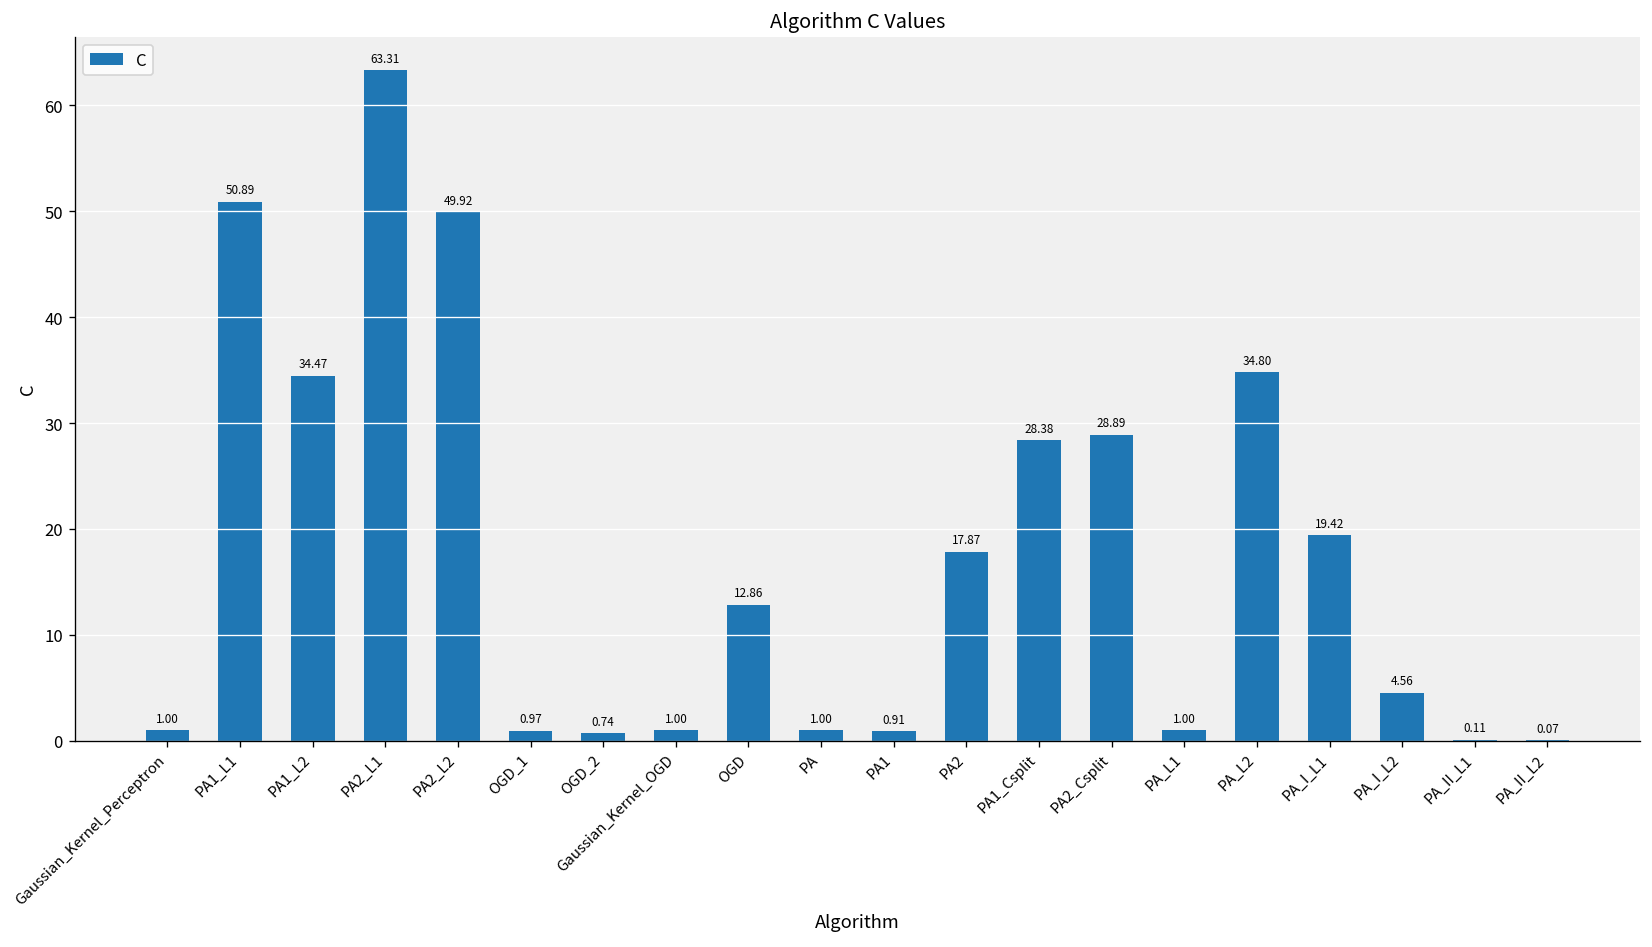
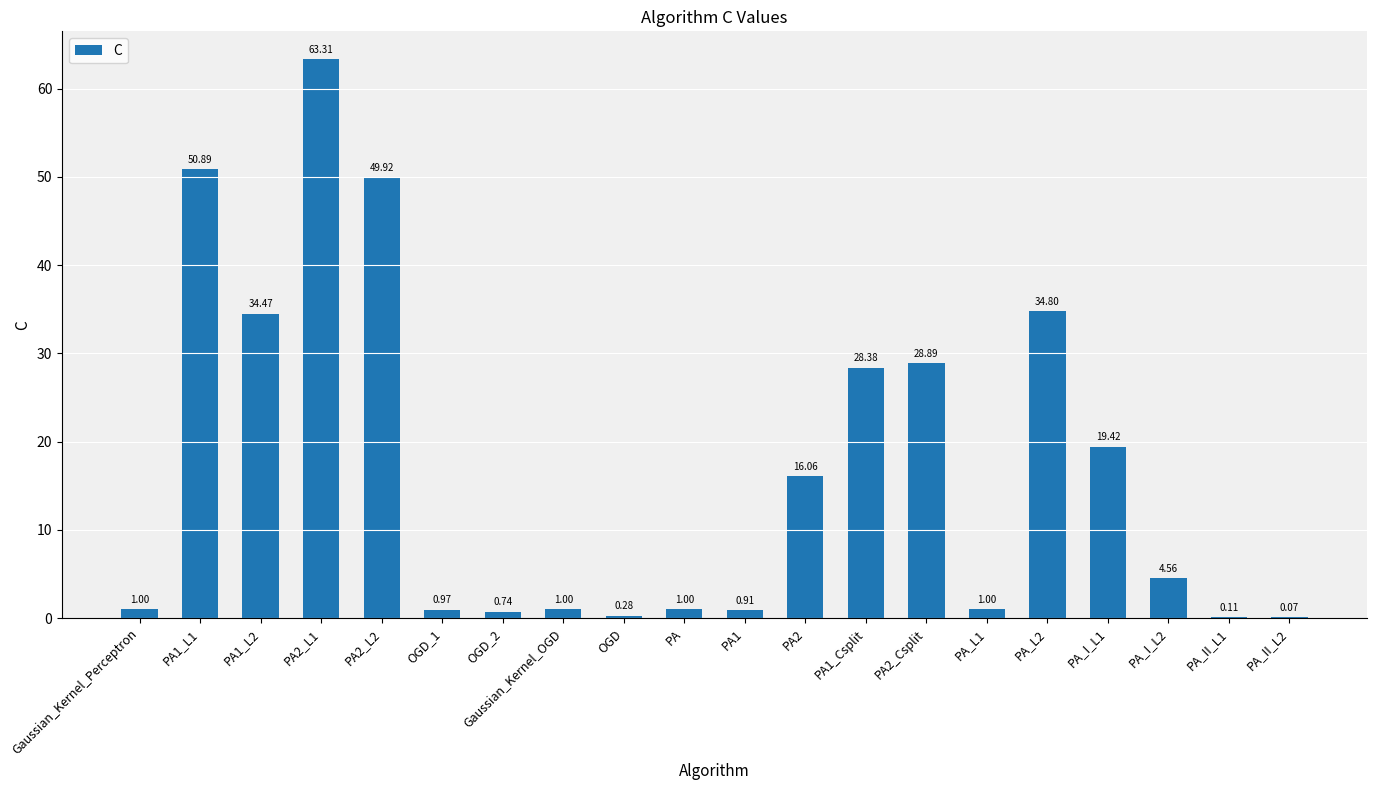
  {
    "Gaussian_Kernel_Perceptron": 1.00,
    "PA1_L1": 50.89,
    "PA1_L2": 34.47,
    "PA2_L1": 63.31,
    "PA2_L2": 49.92,
    "OGD_1": 0.97,
    "OGD_2": 0.74,
    "Gaussian_Kernel_OGD": 1.00,
-   "OGD": 12.86,
+   "OGD": 0.28,
    "PA": 1.00,
    "PA1": 0.91,
-   "PA2": 17.87,
+   "PA2": 16.06,
    "PA1_Csplit": 28.38,
    "PA2_Csplit": 28.89,
    "PA_L1": 1.00,
    "PA_L2": 34.80,
    "PA_I_L1": 19.42,
    "PA_I_L2": 4.56,
    "PA_II_L1": 0.11,
    "PA_II_L2": 0.07
  }
